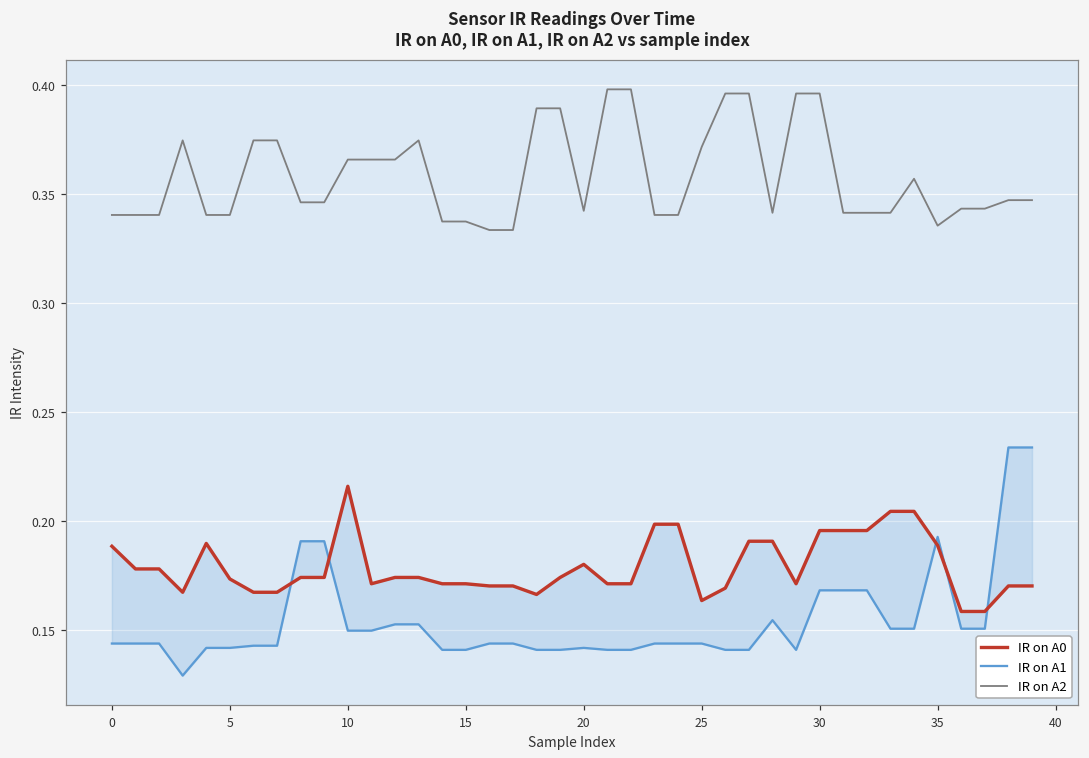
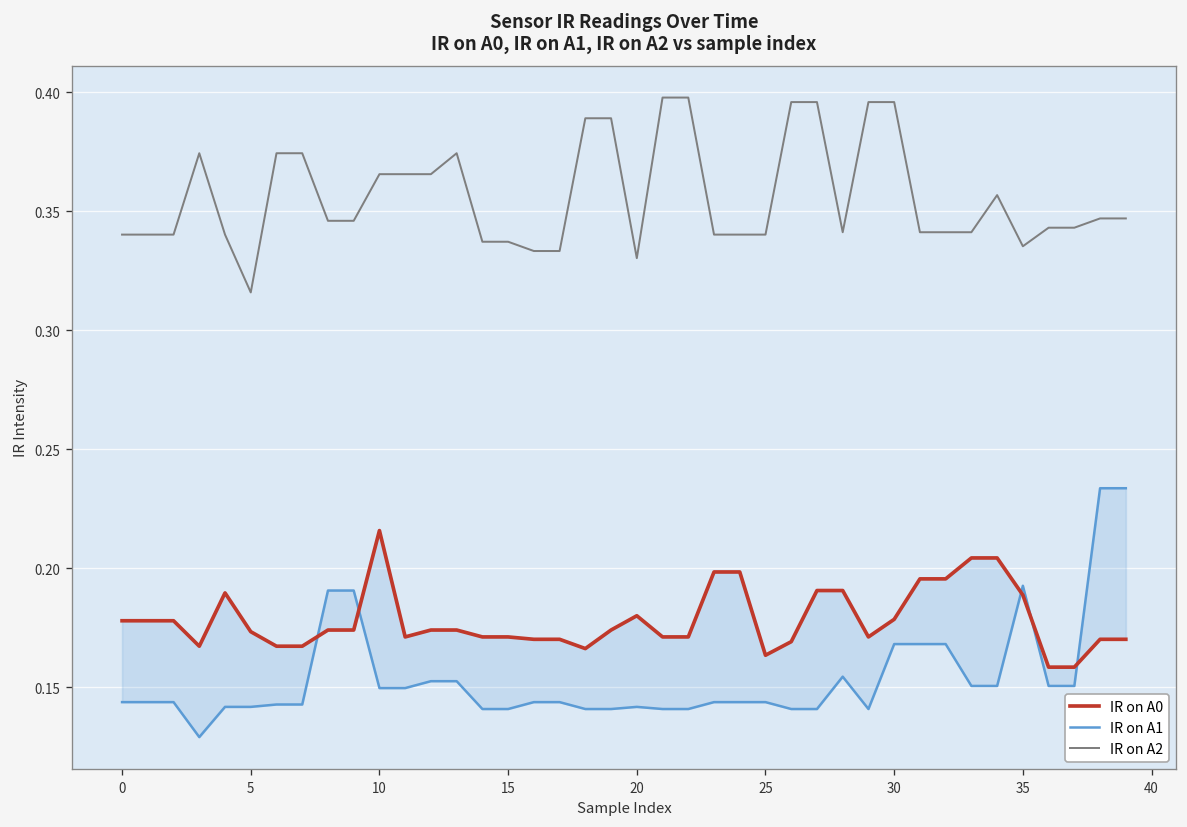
  {
    "IR on A0": {
-     "0": 0.188,
-     "30": 0.196,
+     "0": 0.178,
+     "30": 0.179,
      "35": 0.189
    },
    "IR on A2": {
      "0": 0.340,
-     "5": 0.340,
+     "5": 0.316,
      "10": 0.366,
      "15": 0.337,
-     "20": 0.342,
-     "25": 0.371,
+     "20": 0.330,
+     "25": 0.340,
      "30": 0.396,
      "35": 0.335
    }
  }
